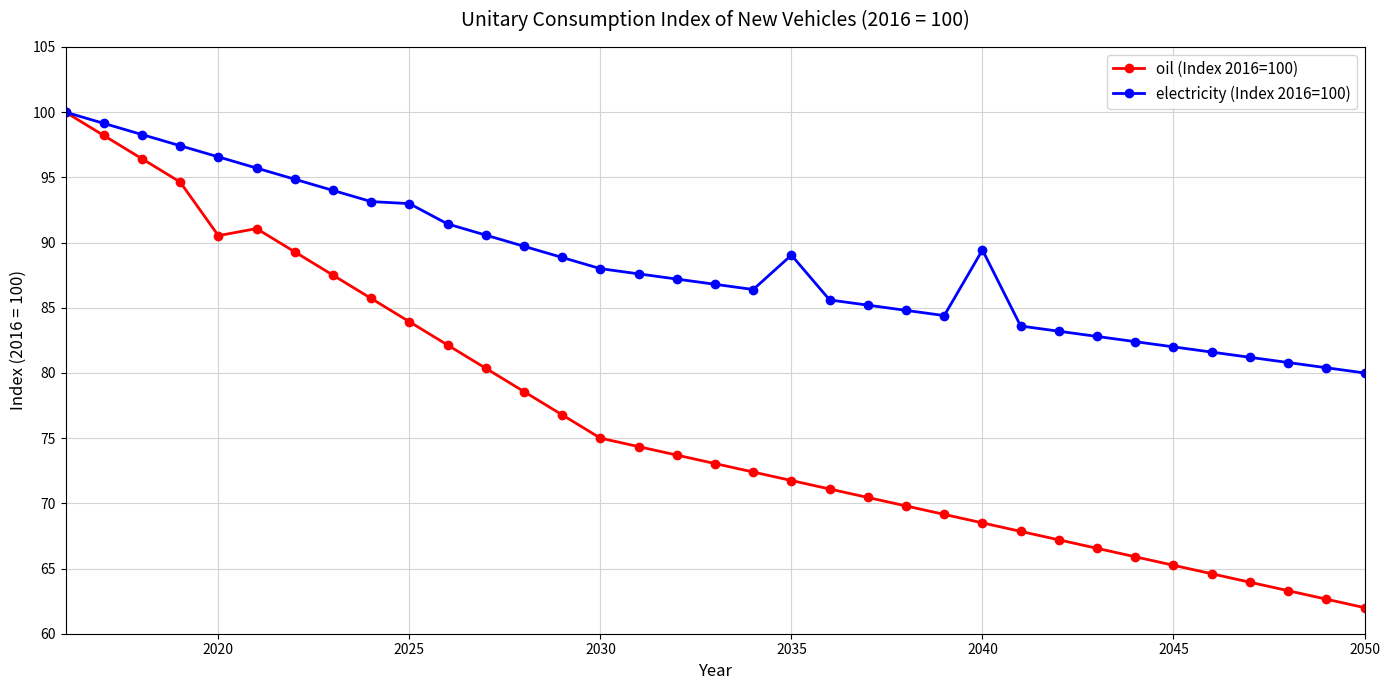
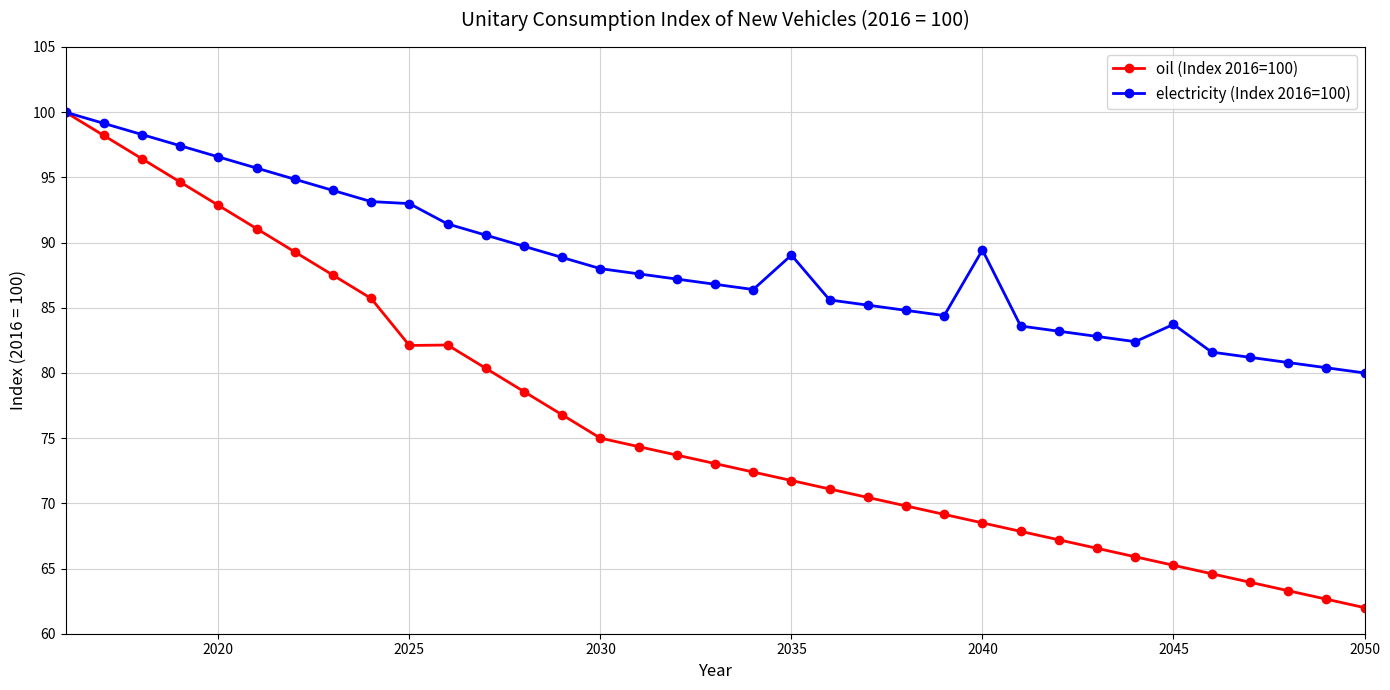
  {
    "oil (Index 2016=100)": {
-     "2020": 90.5,
-     "2025": 83.9,
+     "2020": 92.9,
+     "2025": 82.1,
      "2030": 75.0,
      "2035": 71.7,
      "2040": 68.5,
      "2045": 65.2,
      "2050": 62.0
    },
    "electricity (Index 2016=100)": {
      "2020": 96.6,
      "2025": 93.0,
      "2030": 88.0,
      "2035": 89.0,
      "2040": 89.4,
-     "2045": 82.0,
+     "2045": 83.7,
      "2050": 80.0
    }
  }
